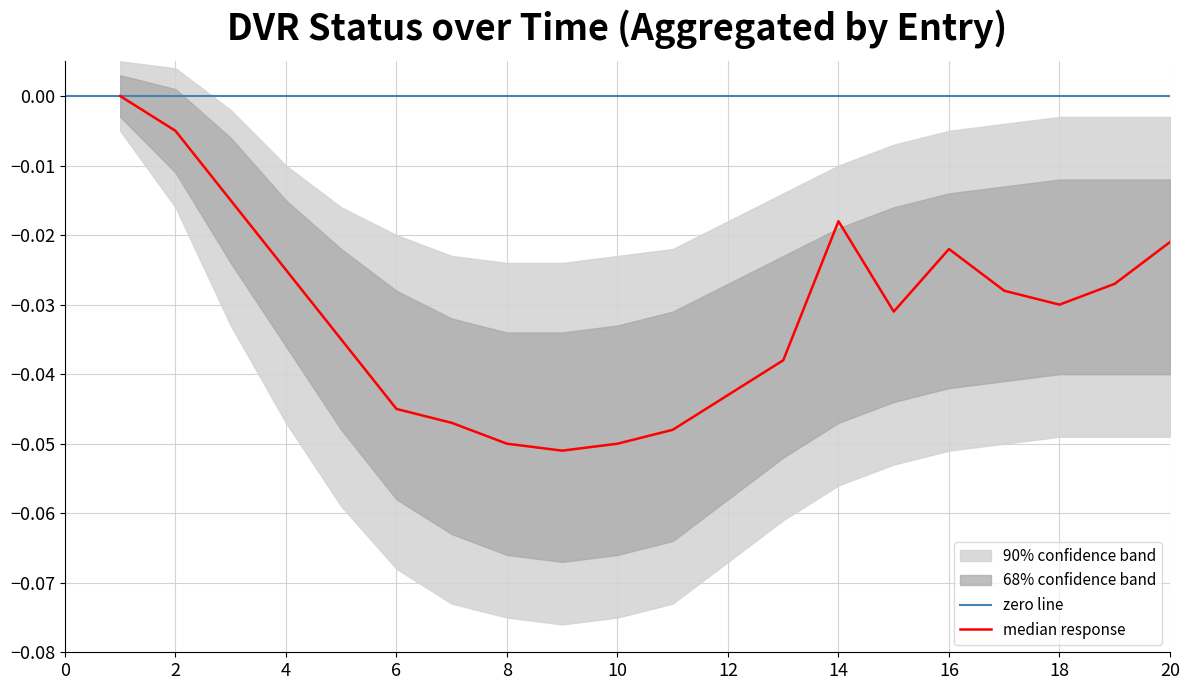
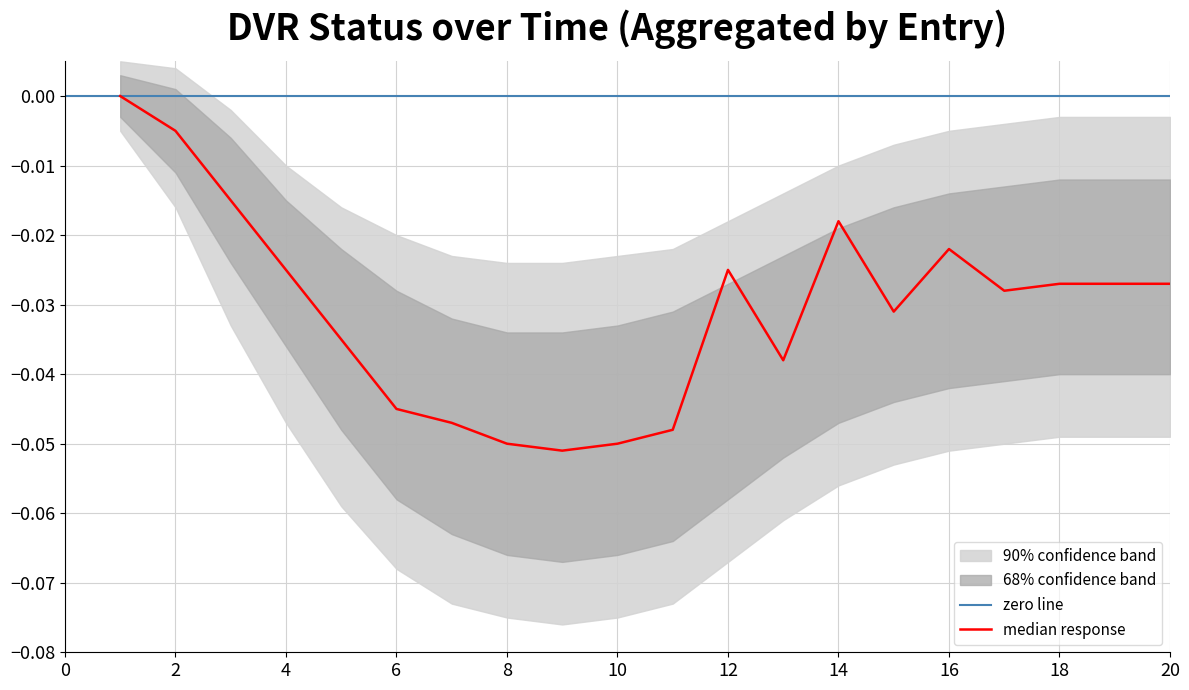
  {
    "median response": {
      "2": -0.005,
      "4": -0.025,
      "6": -0.045,
      "8": -0.050,
      "10": -0.050,
-     "12": -0.043,
+     "12": -0.025,
      "14": -0.018,
      "16": -0.022,
-     "18": -0.030,
-     "20": -0.021
+     "18": -0.027,
+     "20": -0.027
    }
  }
